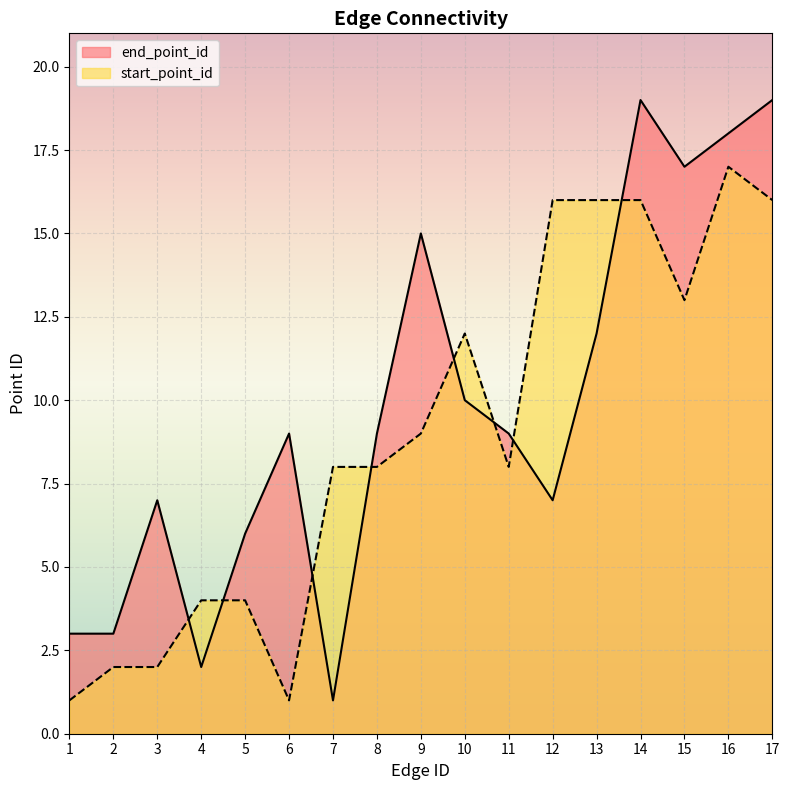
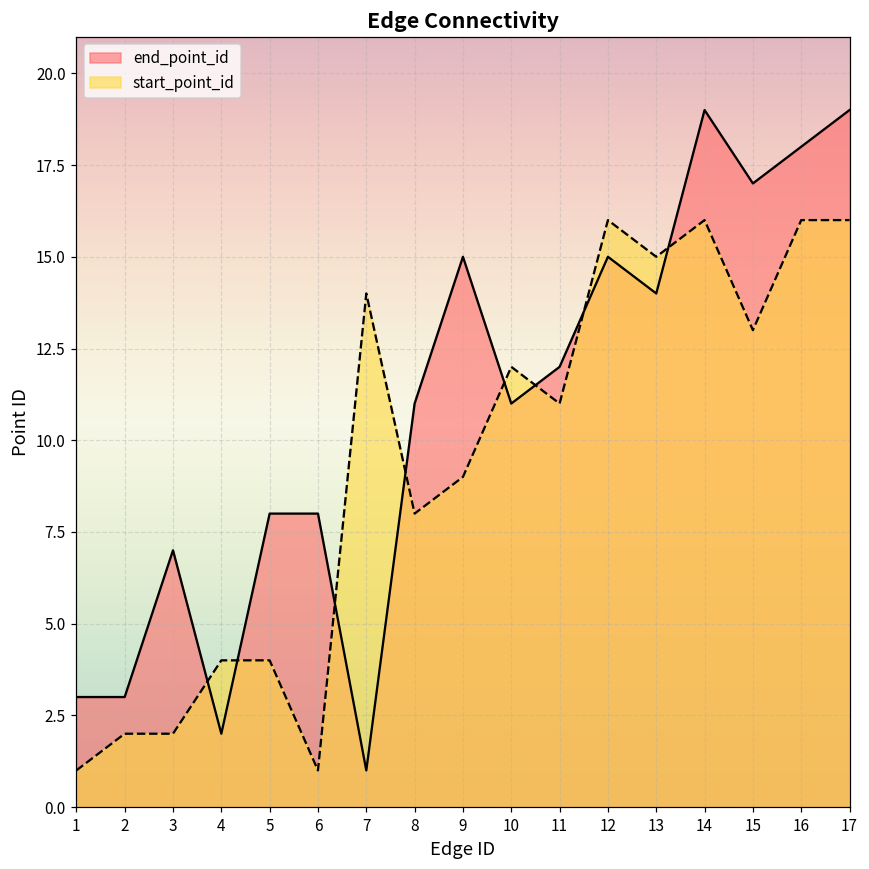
  {
    "end_point_id": {
      "1": 3,
      "2": 3,
      "3": 7,
      "4": 2,
-     "5": 6,
-     "6": 9,
+     "5": 8,
+     "6": 8,
      "7": 1,
-     "8": 9,
+     "8": 11,
      "9": 15,
-     "10": 10,
-     "11": 9,
-     "12": 7,
-     "13": 12,
+     "10": 11,
+     "11": 12,
+     "12": 15,
+     "13": 14,
      "14": 19,
      "15": 17,
      "16": 18,
      "17": 19
    },
    "start_point_id": {
      "1": 1,
      "2": 2,
      "3": 2,
      "4": 4,
      "5": 4,
      "6": 1,
-     "7": 8,
+     "7": 14,
      "8": 8,
      "9": 9,
      "10": 12,
-     "11": 8,
+     "11": 11,
      "12": 16,
-     "13": 16,
+     "13": 15,
      "14": 16,
      "15": 13,
-     "16": 17,
+     "16": 16,
      "17": 16
    }
  }
